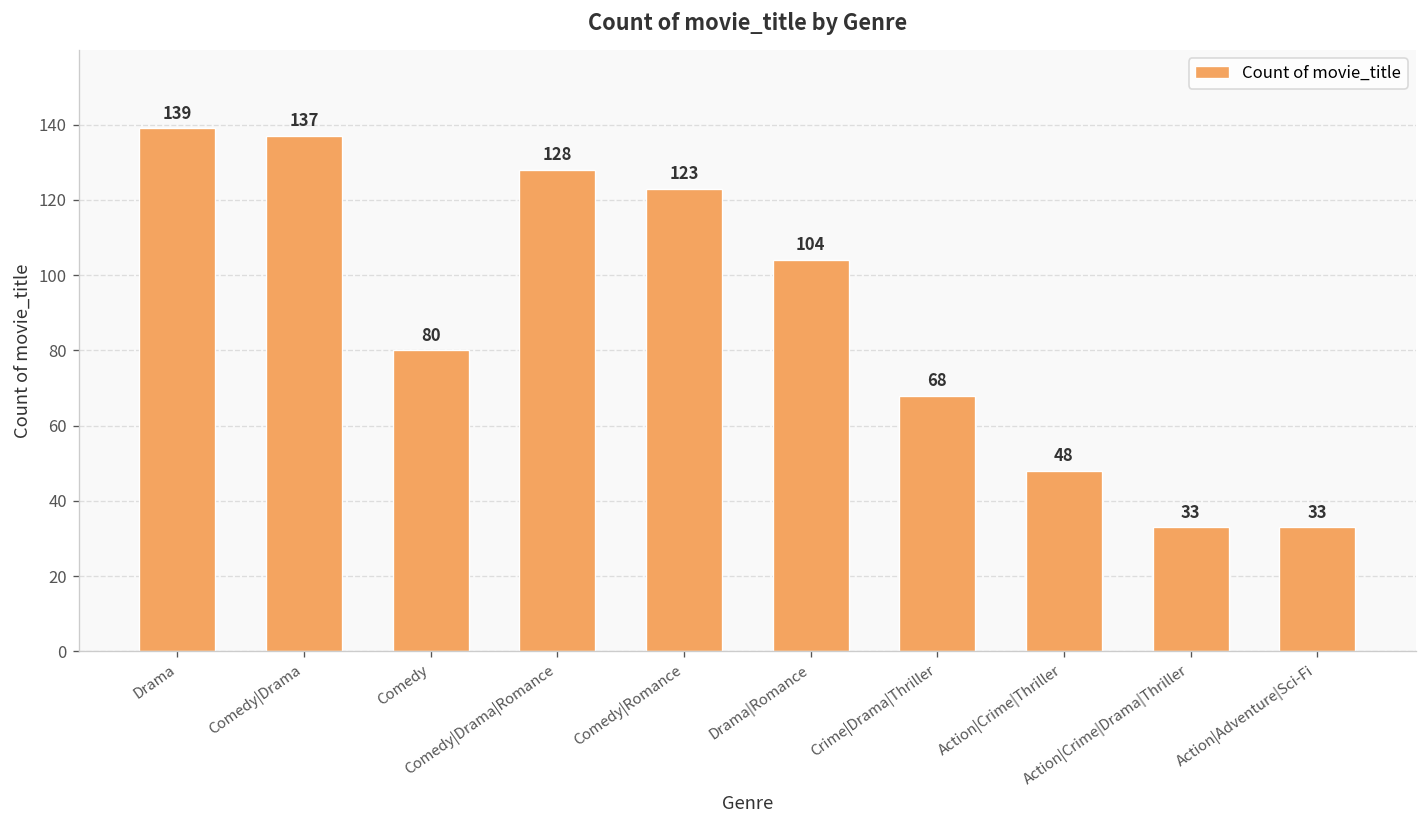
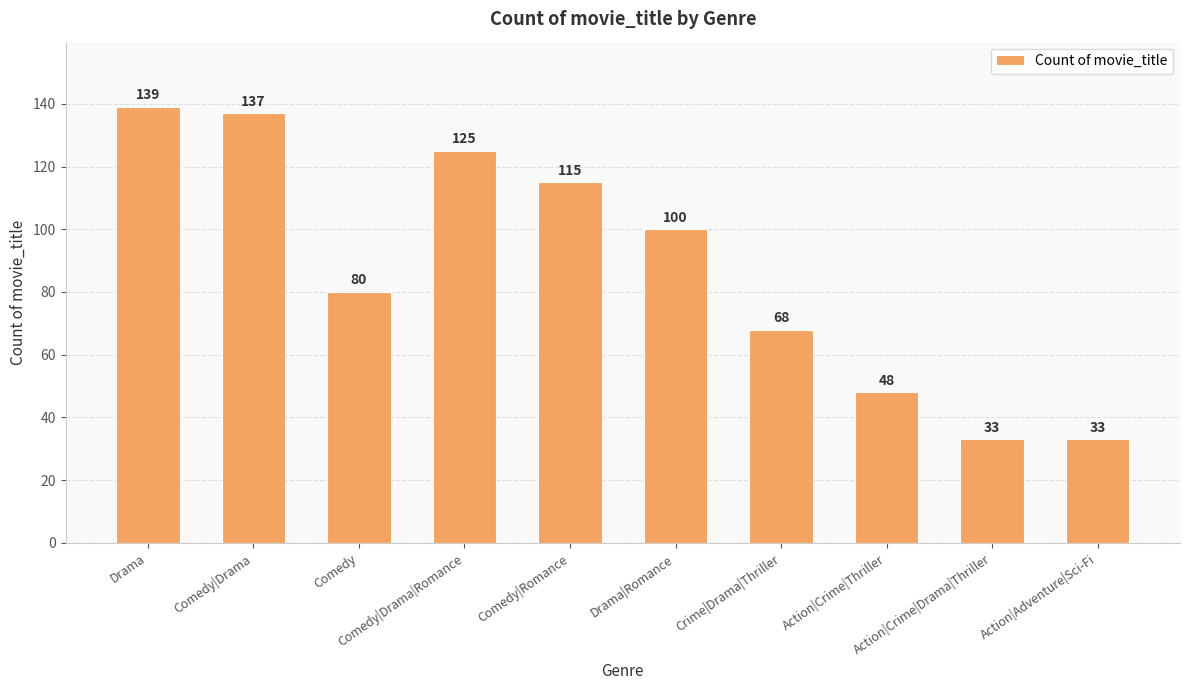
  {
    "Drama": 139,
    "Comedy|Drama": 137,
    "Comedy": 80,
-   "Comedy|Drama|Romance": 128,
-   "Comedy|Romance": 123,
-   "Drama|Romance": 104,
+   "Comedy|Drama|Romance": 125,
+   "Comedy|Romance": 115,
+   "Drama|Romance": 100,
    "Crime|Drama|Thriller": 68,
    "Action|Crime|Thriller": 48,
    "Action|Crime|Drama|Thriller": 33,
    "Action|Adventure|Sci-Fi": 33
  }
